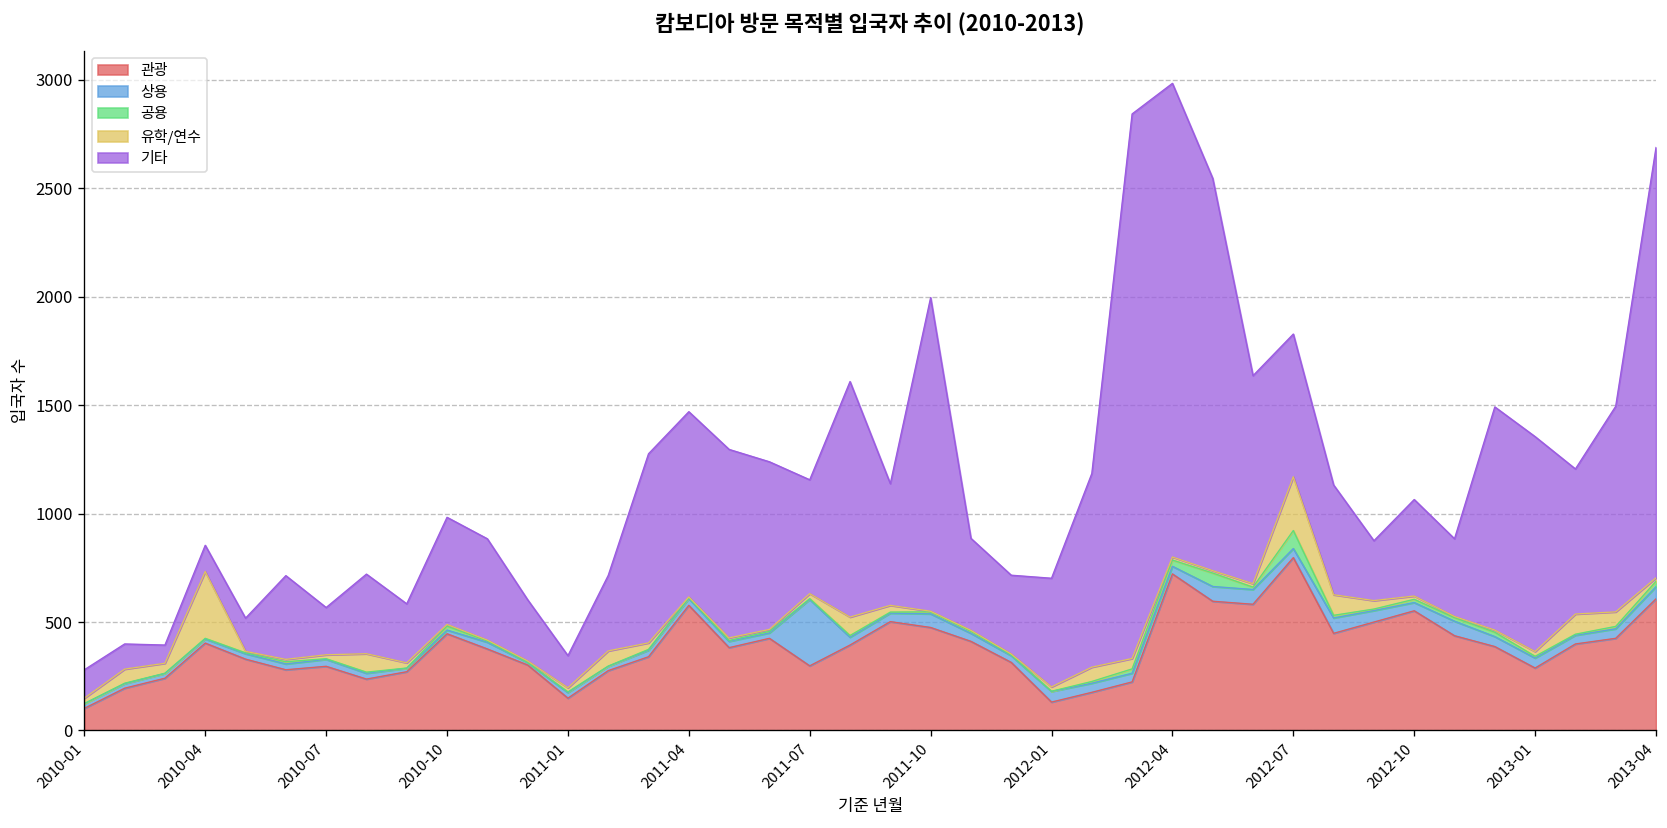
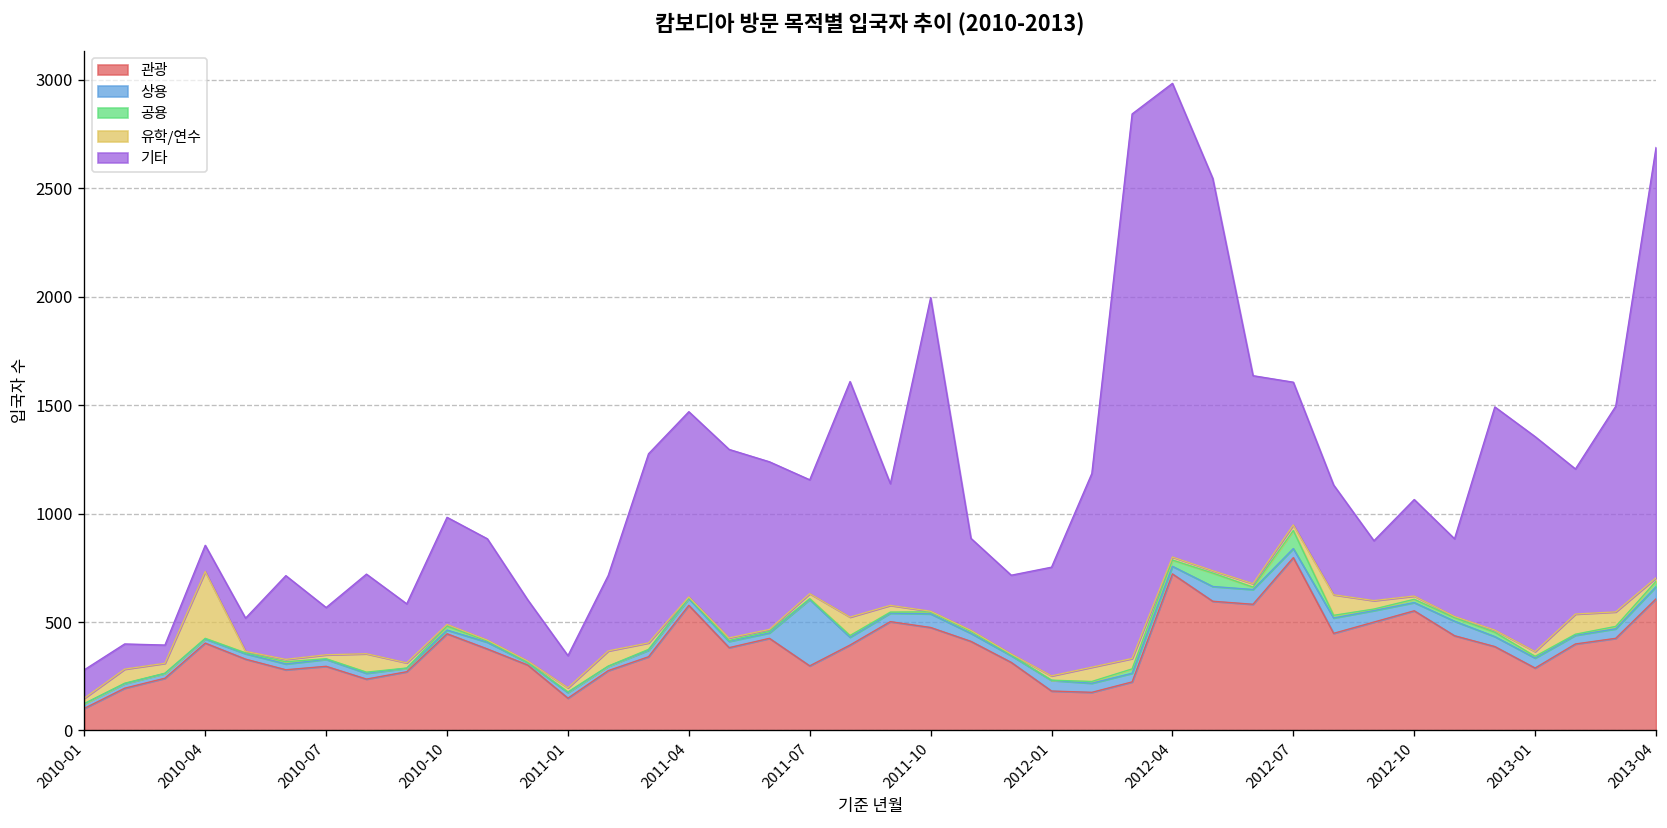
  {
    "관광": {
      "2010-01": 100,
      "2010-04": 400,
      "2010-07": 300,
      "2010-10": 450,
      "2011-01": 150,
      "2011-04": 580,
      "2011-07": 300,
      "2011-10": 480,
-     "2012-01": 130,
+     "2012-01": 180,
      "2012-04": 720,
      "2012-07": 800,
      "2012-10": 550,
      "2013-01": 290,
      "2013-04": 610
    },
    "상용": {
      "2010-10": 20,
      "2012-04": 40,
      "2012-07": 40,
      "2012-10": 40,
      "2013-04": 60
    },
    "공용": {
      "2012-07": 80,
      "2012-10": 20,
      "2013-04": 30
    },
    "유학/연수": {
      "2010-01": 30,
      "2010-04": 310,
      "2010-07": 20,
      "2011-01": 20,
      "2011-07": 20,
      "2012-01": 20,
-     "2012-07": 250,
+     "2012-07": 30,
      "2012-10": 20,
      "2013-01": 20,
      "2013-04": 20
    },
    "기타": {
      "2010-01": 130,
      "2010-04": 120,
      "2010-07": 220,
      "2010-10": 490,
      "2011-01": 150,
      "2011-04": 850,
      "2011-07": 530,
      "2011-10": 1450,
      "2012-01": 500,
      "2012-04": 2180,
      "2012-07": 660,
      "2012-10": 450,
      "2013-01": 990,
      "2013-04": 1980
    }
  }
